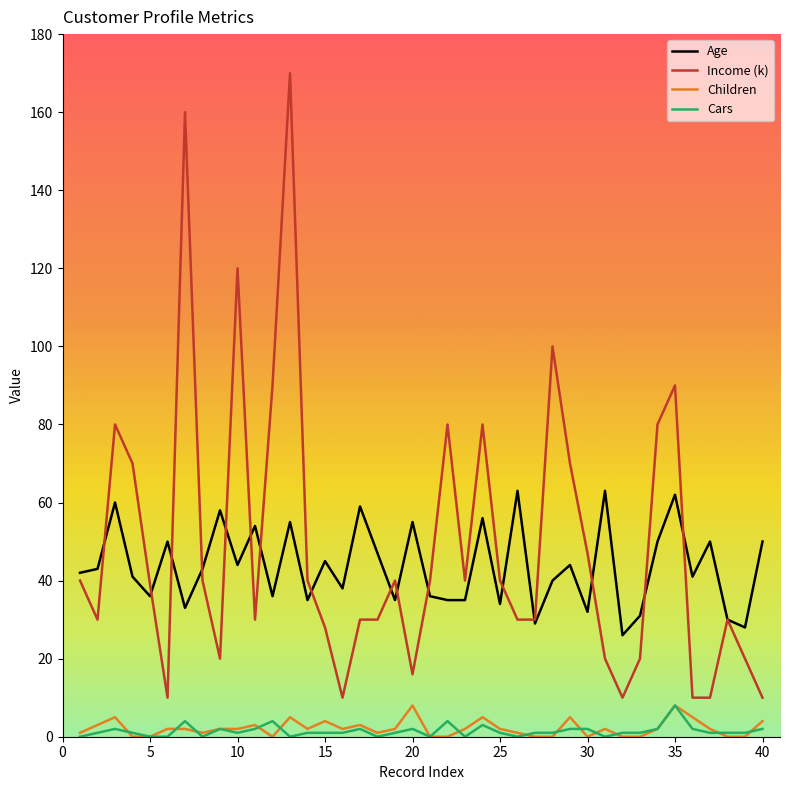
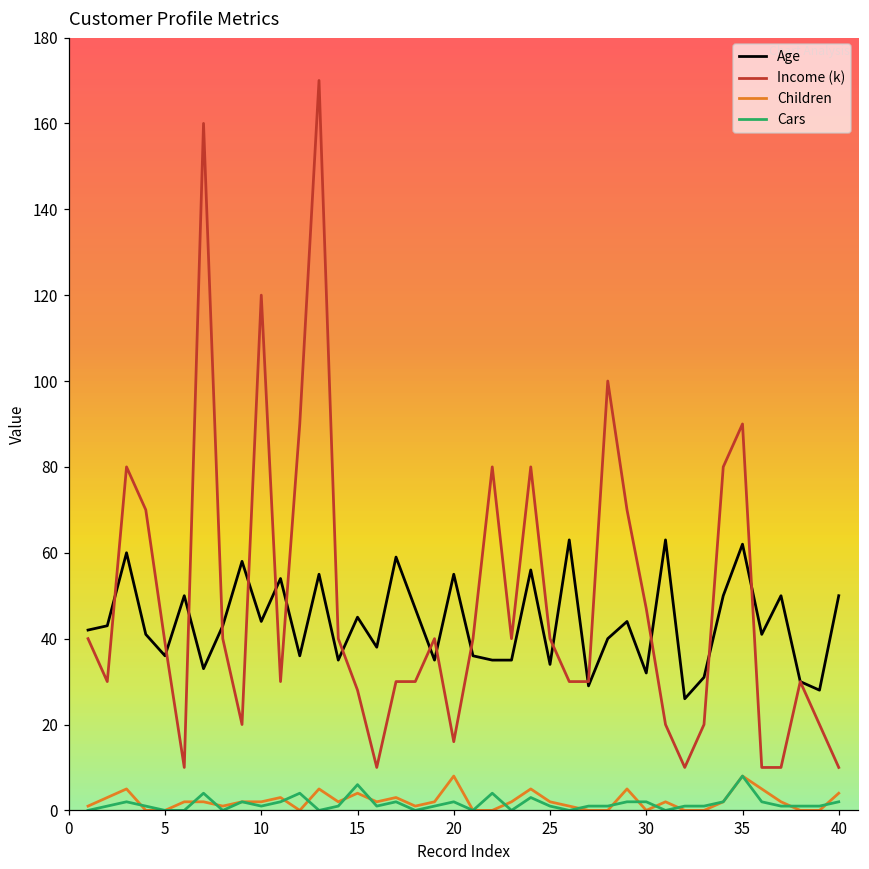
  {
    "Age": {
      "5": 36,
      "10": 44,
      "15": 45,
      "20": 55,
      "25": 34,
      "30": 32,
      "35": 62,
      "40": 50
    },
    "Income (k)": {
      "5": 39,
      "10": 120,
      "15": 28,
      "20": 16,
      "25": 40,
      "30": 47,
      "35": 90,
      "40": 10
    },
    "Children": {
      "10": 2,
      "15": 4,
      "20": 8,
      "25": 2,
      "30": 0,
      "40": 4
    },
    "Cars": {
      "10": 1,
-     "15": 1,
+     "15": 6,
      "20": 2,
      "25": 1,
      "30": 2,
      "40": 2
    }
  }
